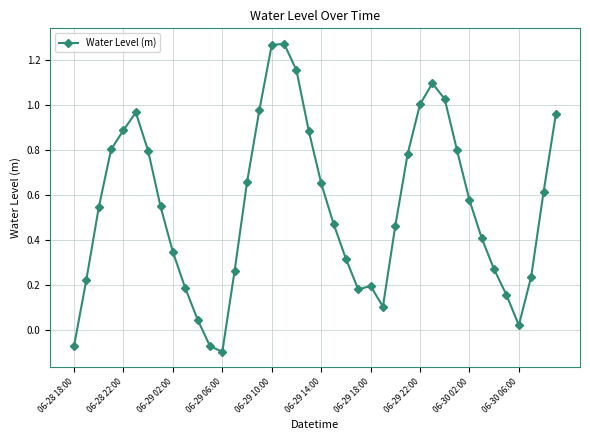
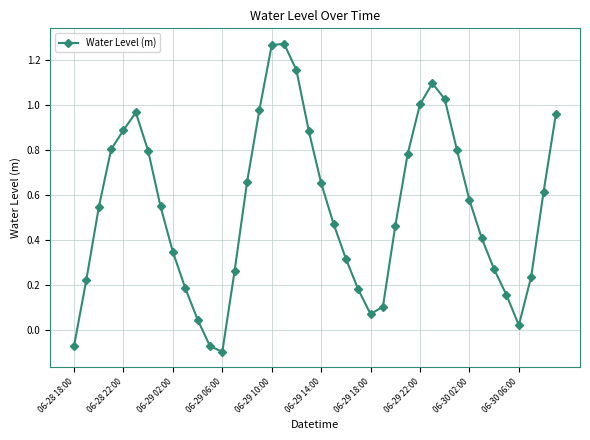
  {
    "06-28 18:00": -0.07,
    "06-28 22:00": 0.89,
    "06-29 02:00": 0.35,
    "06-29 06:00": -0.10,
    "06-29 10:00": 1.27,
    "06-29 14:00": 0.65,
-   "06-29 18:00": 0.20,
+   "06-29 18:00": 0.07,
    "06-29 22:00": 1.00,
    "06-30 02:00": 0.58,
    "06-30 06:00": 0.02
  }
